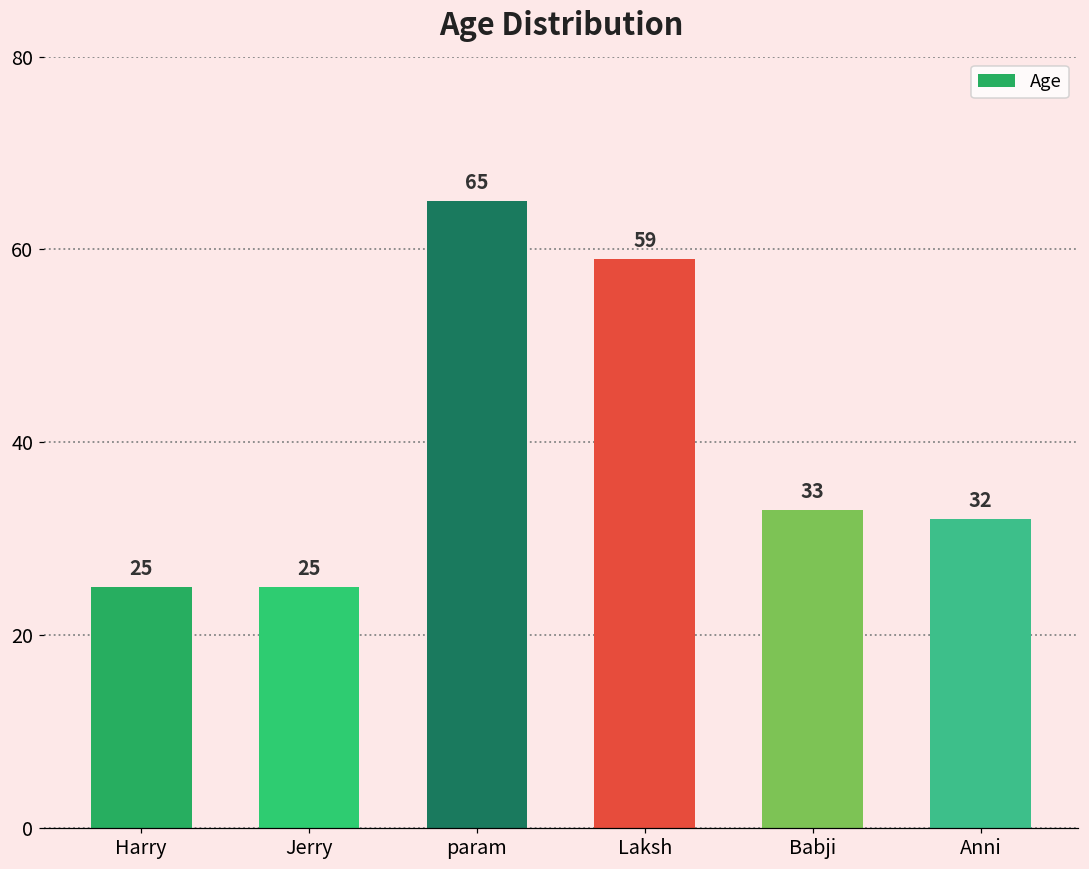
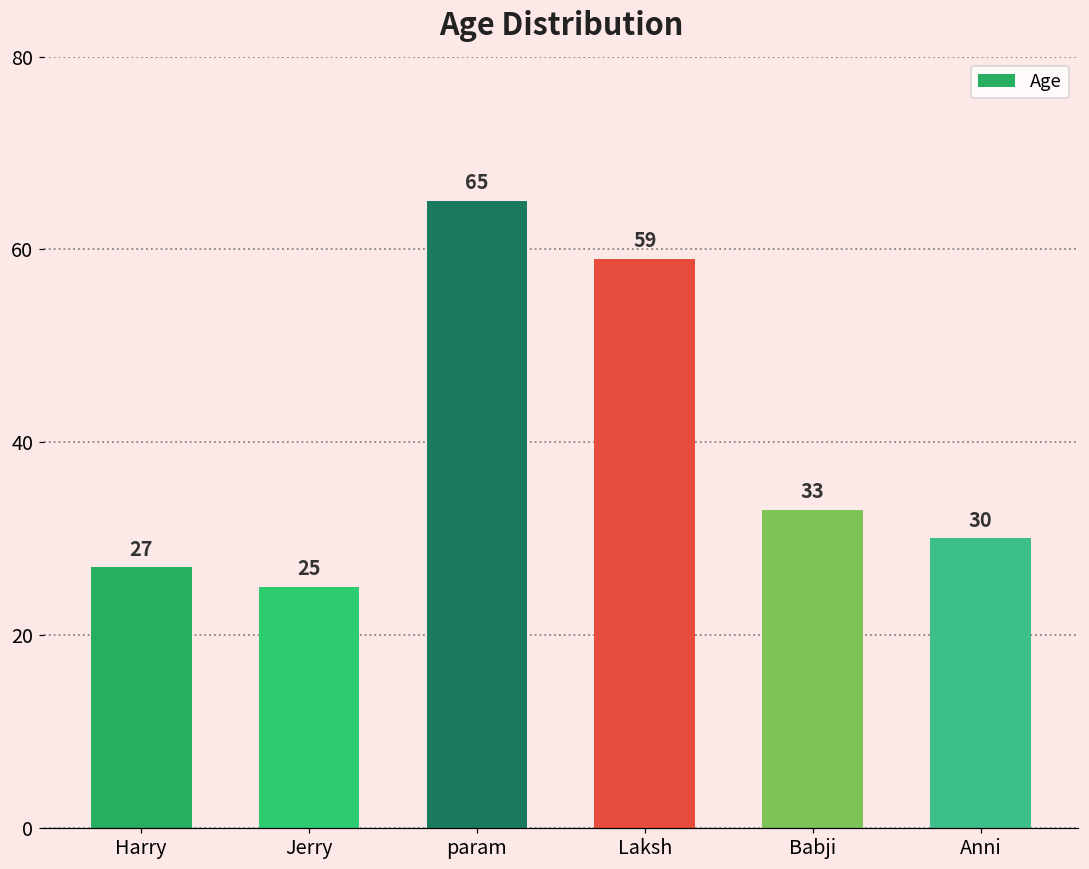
  {
-   "Harry": 25,
+   "Harry": 27,
    "Jerry": 25,
    "param": 65,
    "Laksh": 59,
    "Babji": 33,
-   "Anni": 32
+   "Anni": 30
  }
